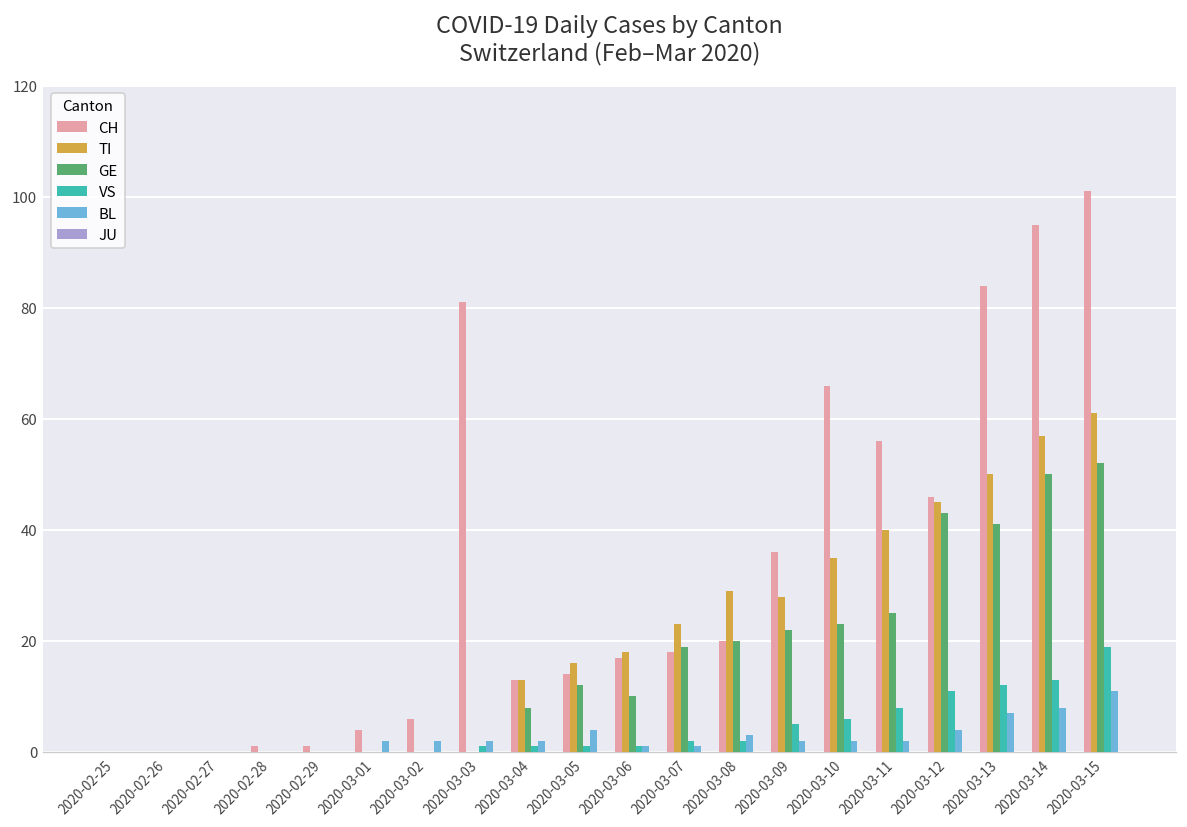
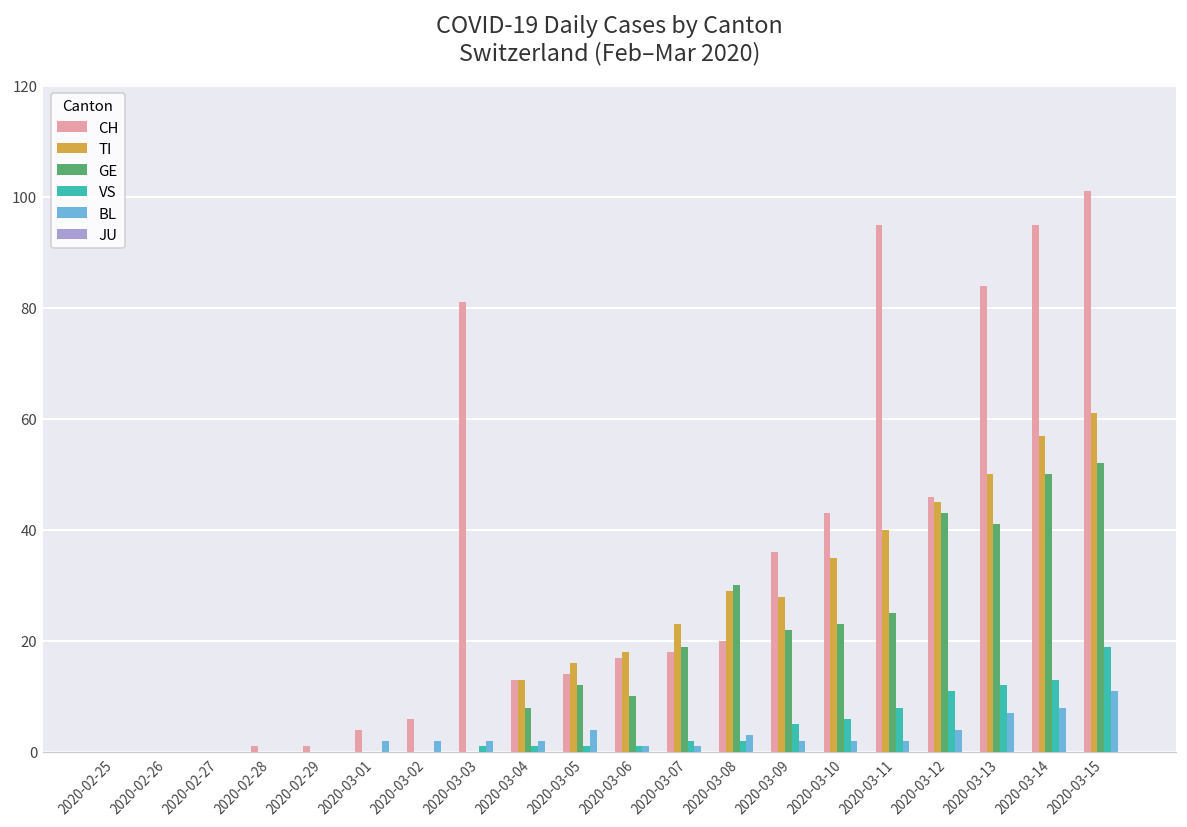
  {
    "CH": {
      "2020-02-25": 0,
      "2020-02-26": 0,
      "2020-02-27": 0,
      "2020-02-28": 1,
      "2020-02-29": 1,
      "2020-03-01": 4,
      "2020-03-02": 6,
      "2020-03-03": 81,
      "2020-03-04": 13,
      "2020-03-05": 14,
      "2020-03-06": 17,
      "2020-03-07": 18,
      "2020-03-08": 20,
      "2020-03-09": 36,
-     "2020-03-10": 66,
-     "2020-03-11": 56,
+     "2020-03-10": 43,
+     "2020-03-11": 95,
      "2020-03-12": 46,
      "2020-03-13": 84,
      "2020-03-14": 95,
      "2020-03-15": 101
    },
    "TI": {
      "2020-02-25": 0,
      "2020-02-26": 0,
      "2020-02-27": 0,
      "2020-02-28": 0,
      "2020-02-29": 0,
      "2020-03-01": 0,
      "2020-03-02": 0,
      "2020-03-03": 0,
      "2020-03-04": 13,
      "2020-03-05": 16,
      "2020-03-06": 18,
      "2020-03-07": 23,
      "2020-03-08": 29,
      "2020-03-09": 28,
      "2020-03-10": 35,
      "2020-03-11": 40,
      "2020-03-12": 45,
      "2020-03-13": 50,
      "2020-03-14": 57,
      "2020-03-15": 61
    },
    "GE": {
      "2020-02-25": 0,
      "2020-02-26": 0,
      "2020-02-27": 0,
      "2020-02-28": 0,
      "2020-02-29": 0,
      "2020-03-01": 0,
      "2020-03-02": 0,
      "2020-03-03": 0,
      "2020-03-04": 8,
      "2020-03-05": 12,
      "2020-03-06": 10,
      "2020-03-07": 19,
-     "2020-03-08": 20,
+     "2020-03-08": 30,
      "2020-03-09": 22,
      "2020-03-10": 23,
      "2020-03-11": 25,
      "2020-03-12": 43,
      "2020-03-13": 41,
      "2020-03-14": 50,
      "2020-03-15": 52
    },
    "VS": {
      "2020-02-25": 0,
      "2020-02-26": 0,
      "2020-02-27": 0,
      "2020-02-28": 0,
      "2020-02-29": 0,
      "2020-03-01": 0,
      "2020-03-02": 0,
      "2020-03-03": 1,
      "2020-03-04": 1,
      "2020-03-05": 1,
      "2020-03-06": 1,
      "2020-03-07": 2,
      "2020-03-08": 2,
      "2020-03-09": 5,
      "2020-03-10": 6,
      "2020-03-11": 8,
      "2020-03-12": 11,
      "2020-03-13": 12,
      "2020-03-14": 13,
      "2020-03-15": 19
    },
    "BL": {
      "2020-02-25": 0,
      "2020-02-26": 0,
      "2020-02-27": 0,
      "2020-02-28": 0,
      "2020-02-29": 0,
      "2020-03-01": 2,
      "2020-03-02": 2,
      "2020-03-03": 2,
      "2020-03-04": 2,
      "2020-03-05": 4,
      "2020-03-06": 1,
      "2020-03-07": 1,
      "2020-03-08": 3,
      "2020-03-09": 2,
      "2020-03-10": 2,
      "2020-03-11": 2,
      "2020-03-12": 4,
      "2020-03-13": 7,
      "2020-03-14": 8,
      "2020-03-15": 11
    },
    "JU": {
      "2020-02-25": 0,
      "2020-02-26": 0,
      "2020-02-27": 0,
      "2020-02-28": 0,
      "2020-02-29": 0,
      "2020-03-01": 0,
      "2020-03-02": 0,
      "2020-03-03": 0,
      "2020-03-04": 0,
      "2020-03-05": 0,
      "2020-03-06": 0,
      "2020-03-07": 0,
      "2020-03-08": 0,
      "2020-03-09": 0,
      "2020-03-10": 0,
      "2020-03-11": 0,
      "2020-03-12": 0,
      "2020-03-13": 0,
      "2020-03-14": 0,
      "2020-03-15": 0
    }
  }
